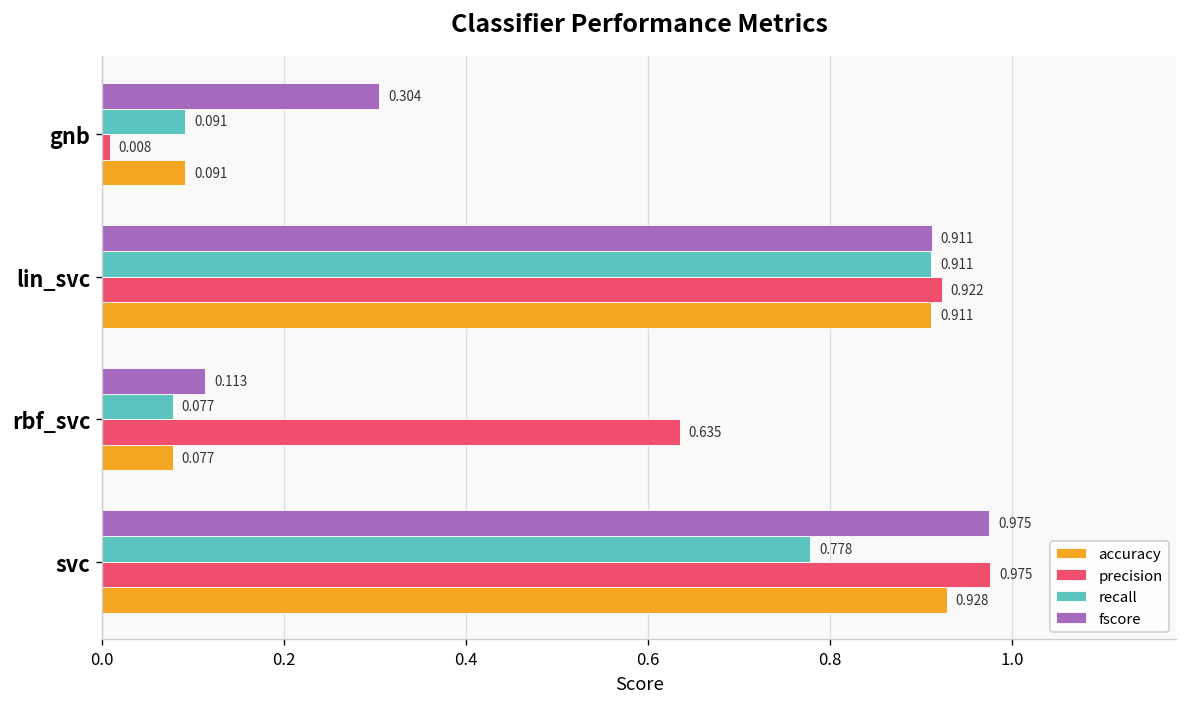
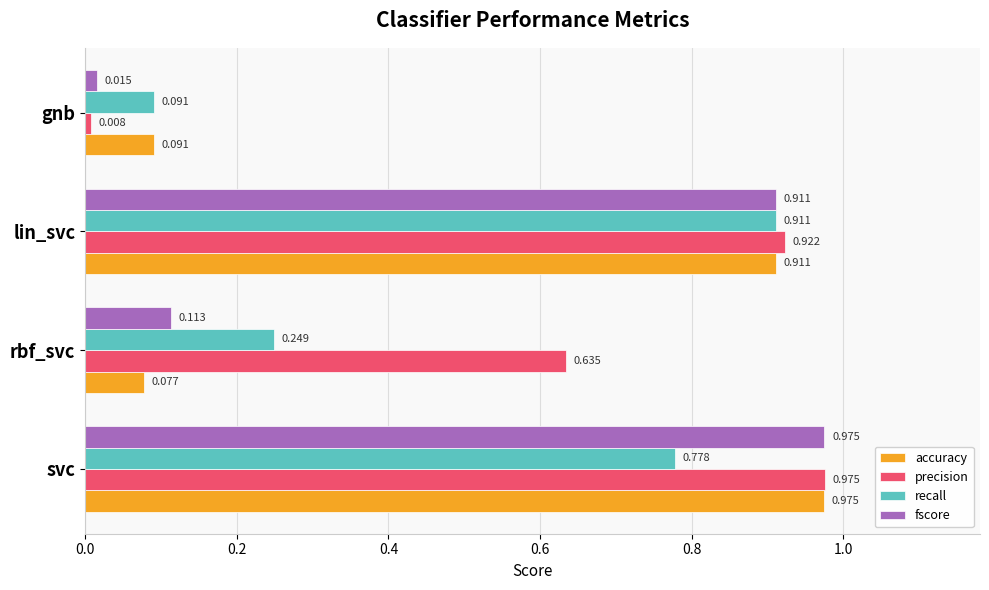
  {
    "accuracy": {
      "gnb": 0.091,
      "lin_svc": 0.911,
      "rbf_svc": 0.077,
-     "svc": 0.928
+     "svc": 0.975
    },
    "precision": {
      "gnb": 0.008,
      "lin_svc": 0.922,
      "rbf_svc": 0.635,
      "svc": 0.975
    },
    "recall": {
      "gnb": 0.091,
      "lin_svc": 0.911,
-     "rbf_svc": 0.077,
+     "rbf_svc": 0.249,
      "svc": 0.778
    },
    "fscore": {
-     "gnb": 0.304,
+     "gnb": 0.015,
      "lin_svc": 0.911,
      "rbf_svc": 0.113,
      "svc": 0.975
    }
  }
